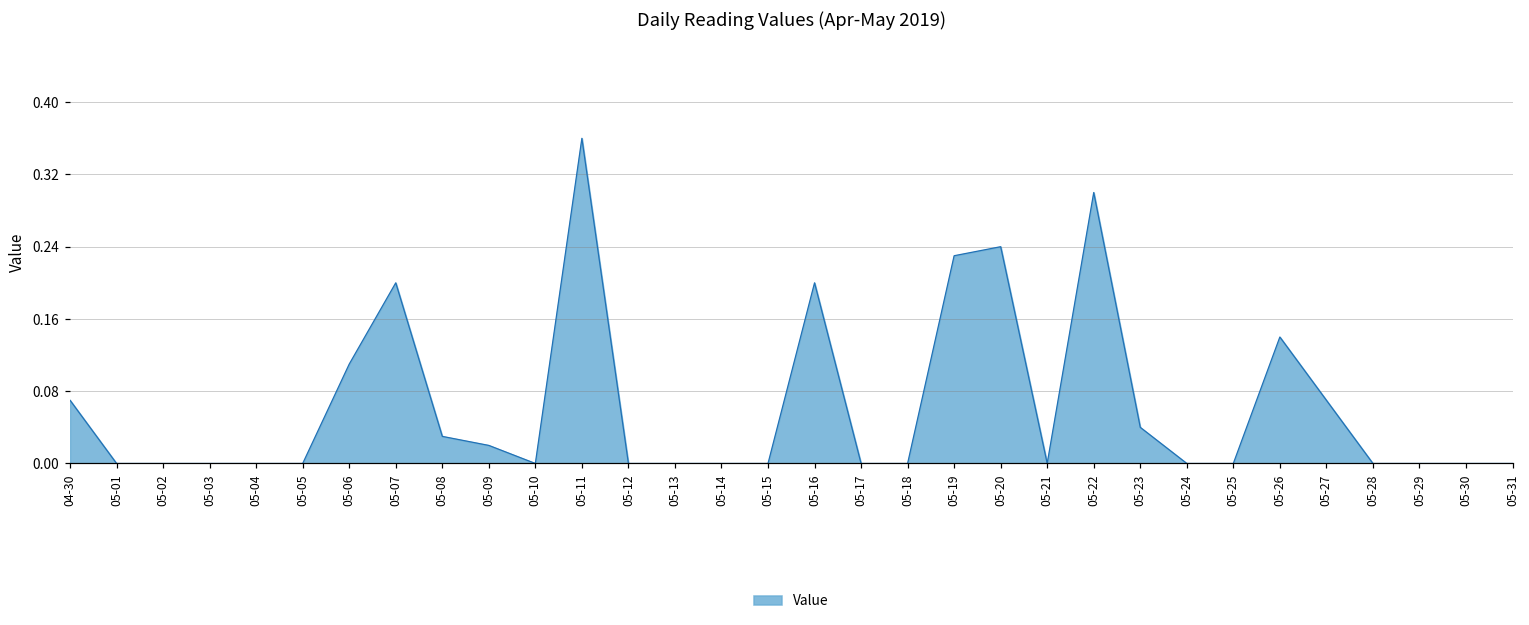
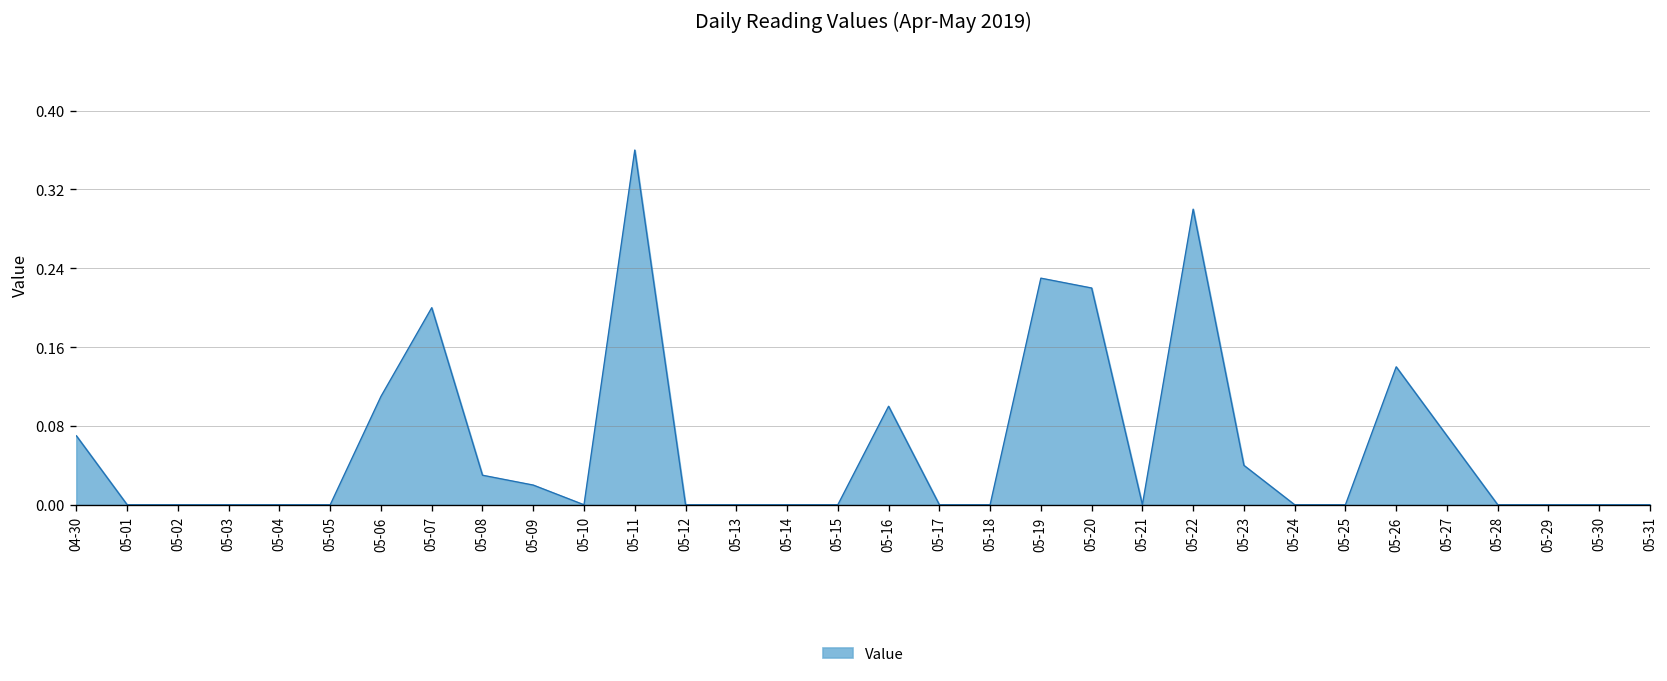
  {
    "04-30": 0.07,
    "05-01": 0.00,
    "05-02": 0.00,
    "05-03": 0.00,
    "05-04": 0.00,
    "05-05": 0.00,
    "05-06": 0.11,
    "05-07": 0.20,
    "05-08": 0.03,
    "05-09": 0.02,
    "05-10": 0.00,
    "05-11": 0.36,
    "05-12": 0.00,
    "05-13": 0.00,
    "05-14": 0.00,
    "05-15": 0.00,
-   "05-16": 0.2,
+   "05-16": 0.1,
    "05-17": 0.00,
    "05-18": 0.00,
    "05-19": 0.23,
-   "05-20": 0.24,
+   "05-20": 0.22,
    "05-21": 0.00,
    "05-22": 0.30,
    "05-23": 0.04,
    "05-24": 0.00,
    "05-25": 0.00,
    "05-26": 0.14,
    "05-27": 0.07,
    "05-28": 0.00,
    "05-29": 0.00,
    "05-30": 0.00,
    "05-31": 0.00
  }
